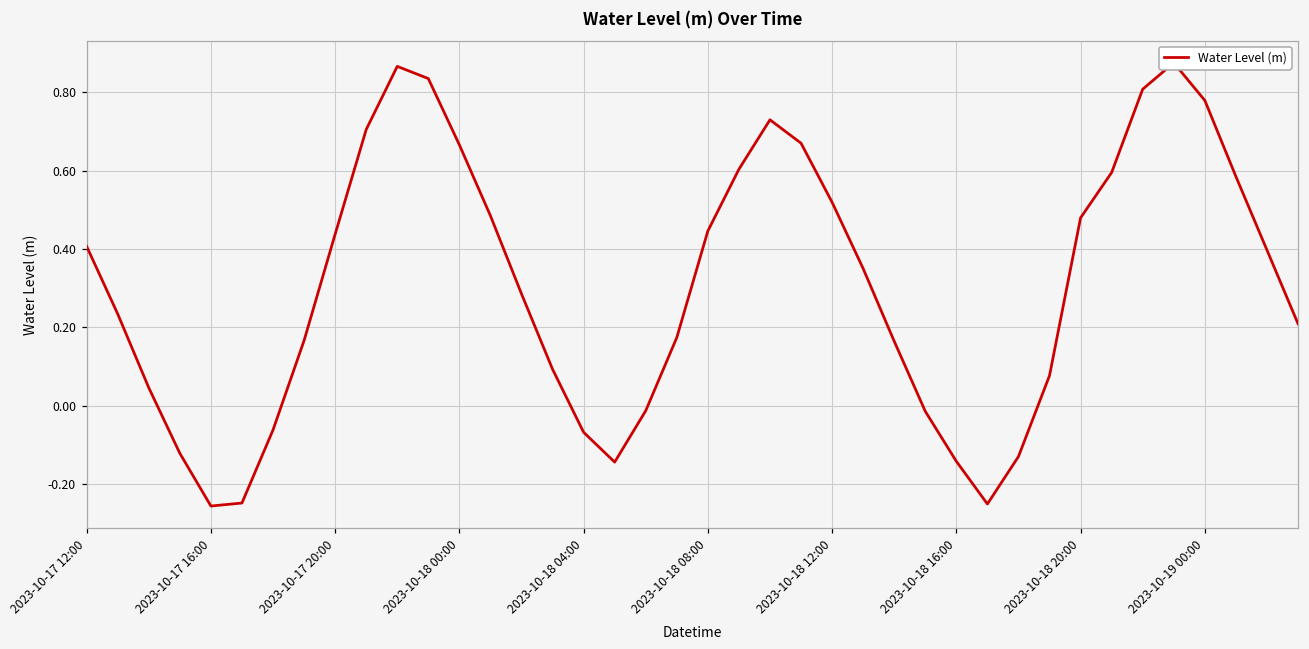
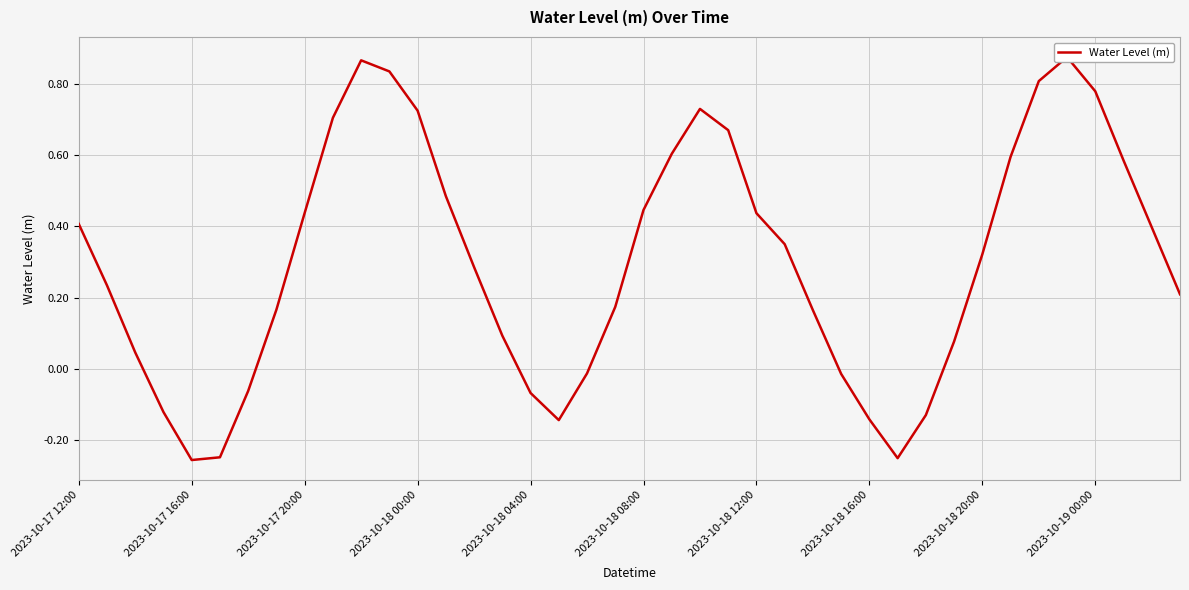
  {
    "2023-10-17 12:00": 0.41,
    "2023-10-17 16:00": -0.26,
    "2023-10-17 20:00": 0.44,
-   "2023-10-18 00:00": 0.67,
+   "2023-10-18 00:00": 0.72,
    "2023-10-18 04:00": -0.07,
    "2023-10-18 08:00": 0.45,
-   "2023-10-18 12:00": 0.52,
+   "2023-10-18 12:00": 0.44,
    "2023-10-18 16:00": -0.14,
-   "2023-10-18 20:00": 0.48,
+   "2023-10-18 20:00": 0.32,
    "2023-10-19 00:00": 0.78
  }
